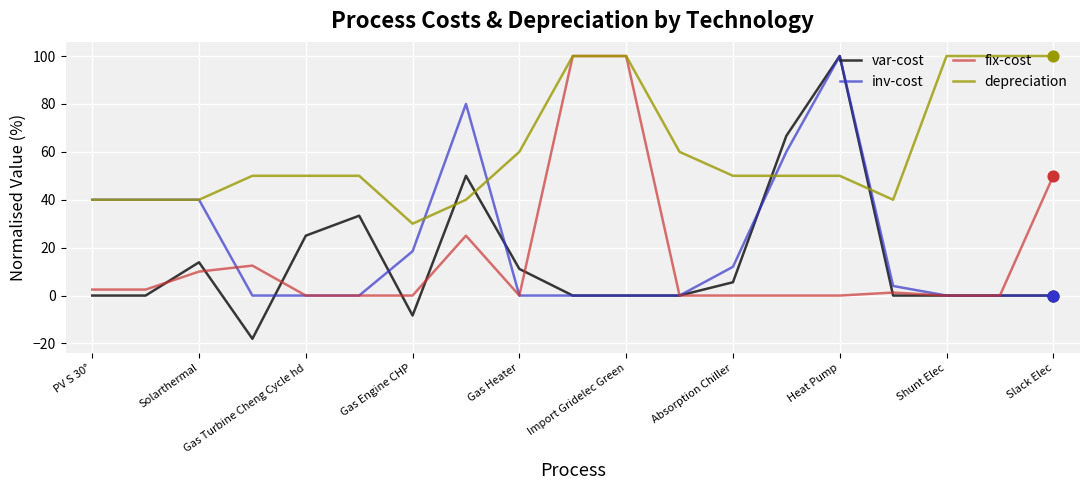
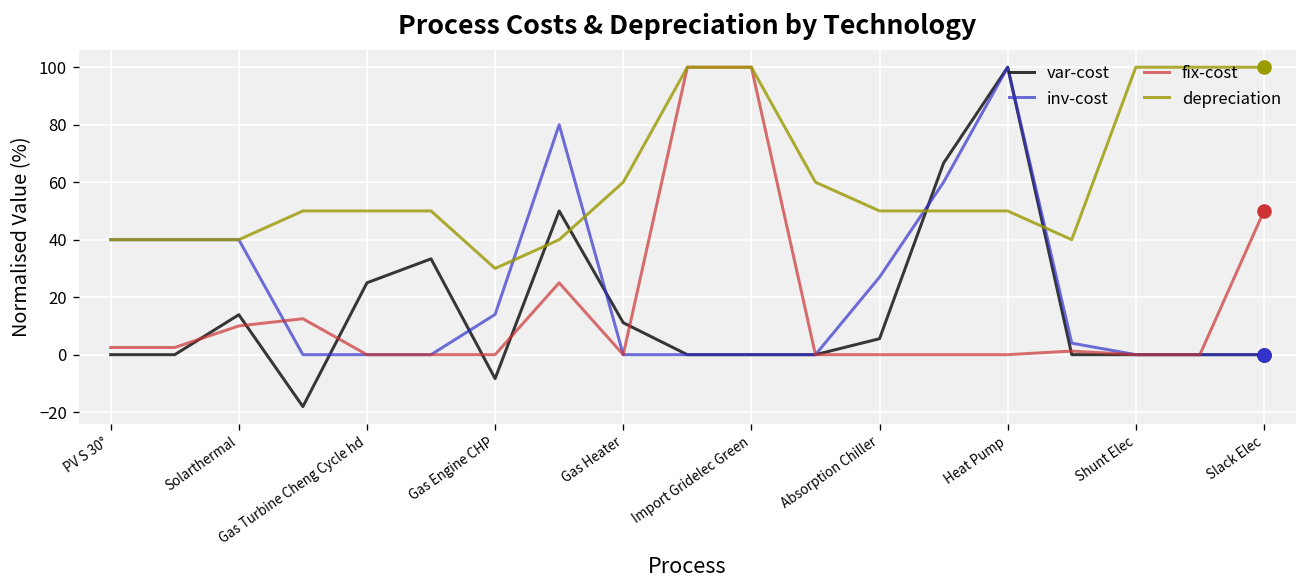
  {
    "inv-cost": {
-     "Gas Engine CHP": 18,
-     "Absorption Chiller": 12
+     "Gas Engine CHP": 14,
+     "Absorption Chiller": 27
    }
  }
